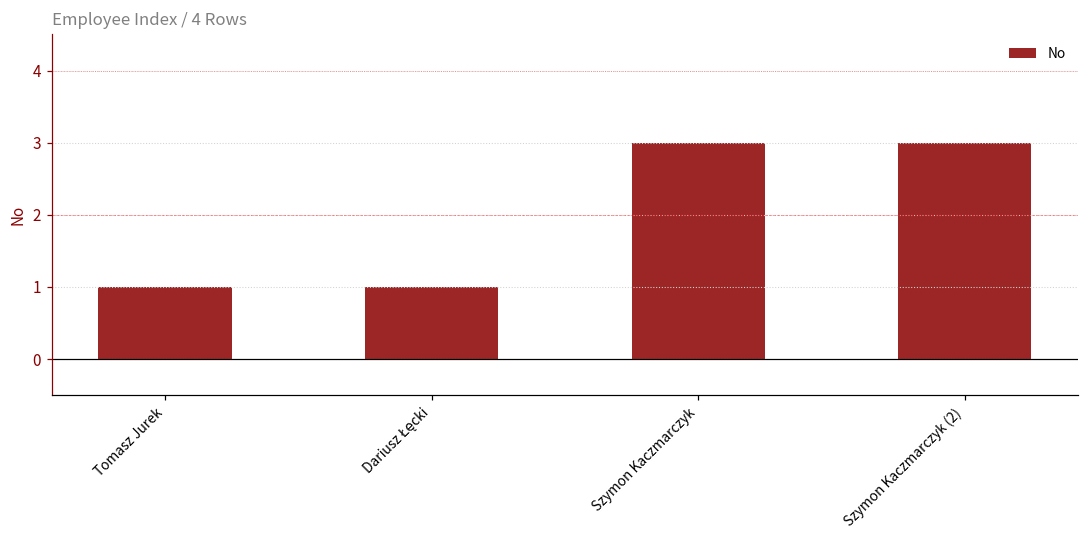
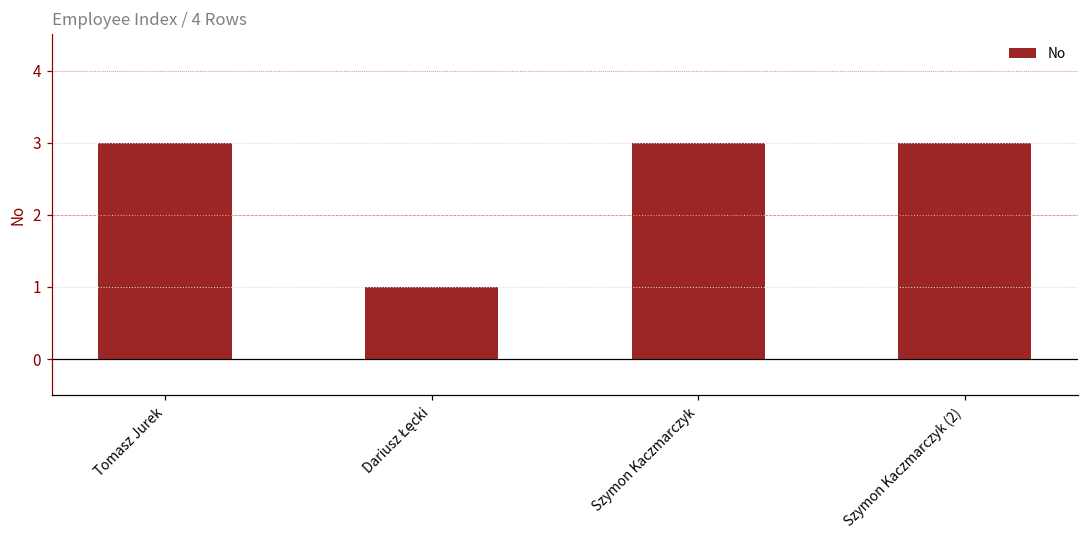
  {
-   "Tomasz Jurek": 1,
+   "Tomasz Jurek": 3,
    "Dariusz Łęcki": 1,
    "Szymon Kaczmarczyk": 3,
    "Szymon Kaczmarczyk (2)": 3
  }
